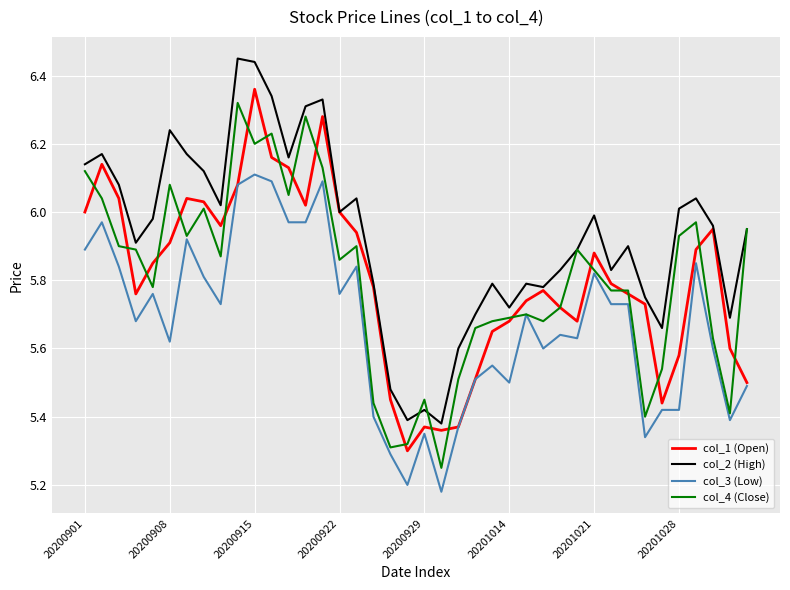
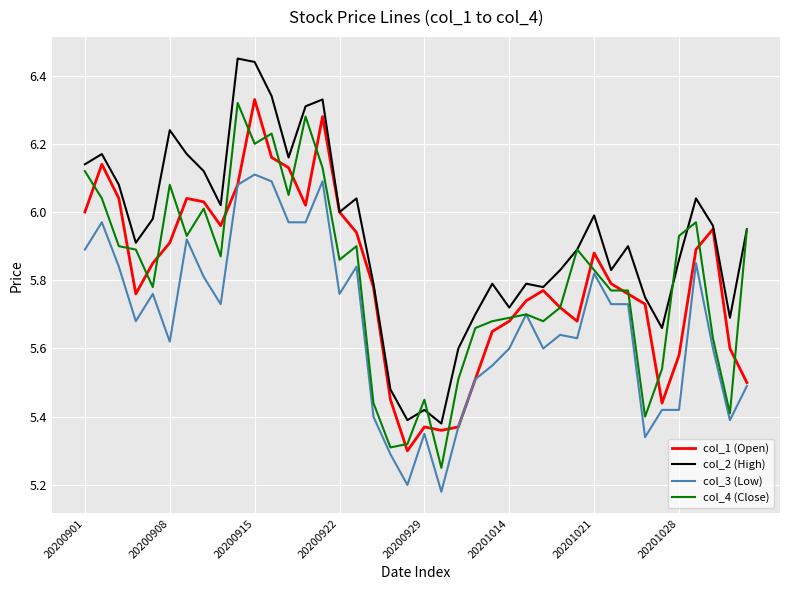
  {
    "col_1 (Open)": {
      "20200901": 6.00,
      "20200908": 5.91,
-     "20200915": 6.36,
+     "20200915": 6.33,
      "20200929": 5.37,
      "20201014": 5.68,
      "20201021": 5.88,
      "20201028": 5.58
    },
    "col_2 (High)": {
      "20200901": 6.14,
      "20200908": 6.24,
      "20200915": 6.44,
      "20200929": 5.42,
      "20201014": 5.72,
      "20201021": 5.99,
-     "20201028": 6.01
+     "20201028": 5.86
    },
    "col_3 (Low)": {
      "20200901": 5.89,
      "20200908": 5.62,
      "20200915": 6.11,
      "20200922": 5.76,
      "20200929": 5.35,
-     "20201014": 5.5,
+     "20201014": 5.6,
      "20201021": 5.82,
      "20201028": 5.42
    },
    "col_4 (Close)": {
      "20200901": 6.12,
      "20200908": 6.08,
      "20200915": 6.20,
      "20200922": 5.86,
      "20200929": 5.45,
      "20201014": 5.69,
      "20201021": 5.83,
      "20201028": 5.93
    }
  }
